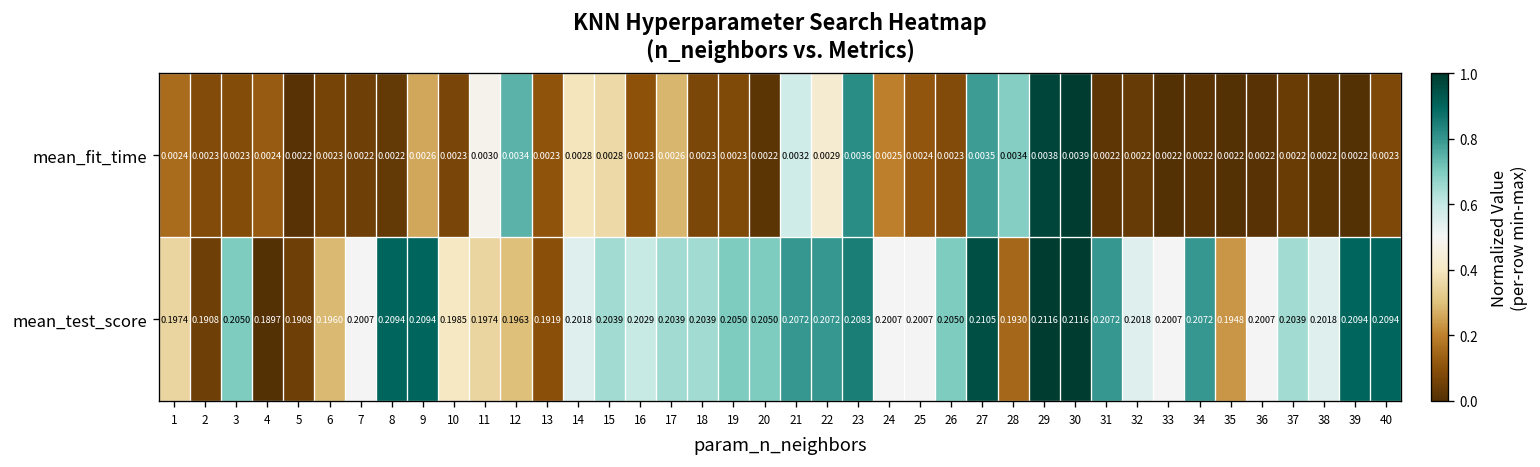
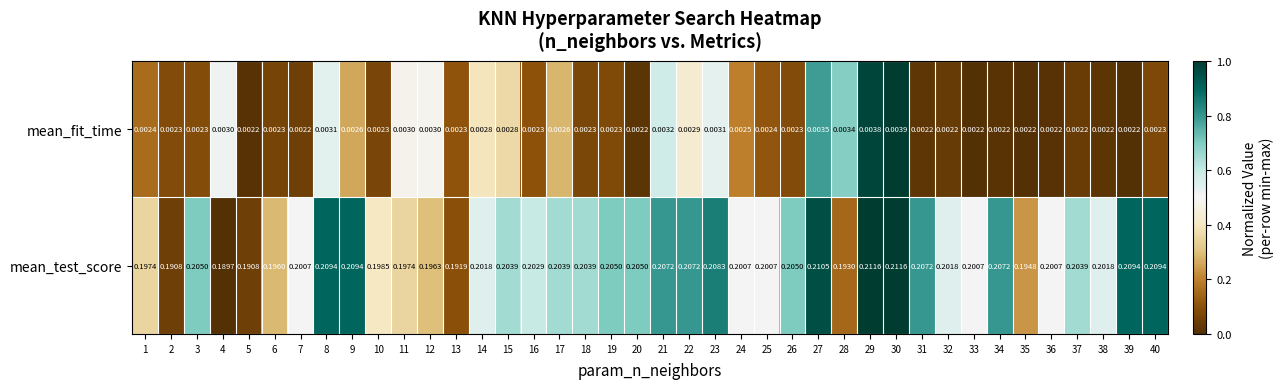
  {
    "mean_fit_time": {
      "1": 0.0024,
      "2": 0.0023,
      "3": 0.0023,
-     "4": 0.0024,
+     "4": 0.0030,
      "5": 0.0022,
      "6": 0.0023,
      "7": 0.0022,
-     "8": 0.0022,
+     "8": 0.0031,
      "9": 0.0026,
      "10": 0.0023,
      "11": 0.0030,
-     "12": 0.0034,
+     "12": 0.0030,
      "13": 0.0023,
      "14": 0.0028,
      "15": 0.0028,
      "16": 0.0023,
      "17": 0.0026,
      "18": 0.0023,
      "19": 0.0023,
      "20": 0.0022,
      "21": 0.0032,
      "22": 0.0029,
-     "23": 0.0036,
+     "23": 0.0031,
      "24": 0.0025,
      "25": 0.0024,
      "26": 0.0023,
      "27": 0.0035,
      "28": 0.0034,
      "29": 0.0038,
      "30": 0.0039,
      "31": 0.0022,
      "32": 0.0022,
      "33": 0.0022,
      "34": 0.0022,
      "35": 0.0022,
      "36": 0.0022,
      "37": 0.0022,
      "38": 0.0022,
      "39": 0.0022,
      "40": 0.0023
    },
    "mean_test_score": {
      "1": 0.1974,
      "2": 0.1908,
      "3": 0.2050,
      "4": 0.1897,
      "5": 0.1908,
      "6": 0.1960,
      "7": 0.2007,
      "8": 0.2094,
      "9": 0.2094,
      "10": 0.1985,
      "11": 0.1974,
      "12": 0.1963,
      "13": 0.1919,
      "14": 0.2018,
      "15": 0.2039,
      "16": 0.2029,
      "17": 0.2039,
      "18": 0.2039,
      "19": 0.2050,
      "20": 0.2050,
      "21": 0.2072,
      "22": 0.2072,
      "23": 0.2083,
      "24": 0.2007,
      "25": 0.2007,
      "26": 0.2050,
      "27": 0.2105,
      "28": 0.1930,
      "29": 0.2116,
      "30": 0.2116,
      "31": 0.2072,
      "32": 0.2018,
      "33": 0.2007,
      "34": 0.2072,
      "35": 0.1948,
      "36": 0.2007,
      "37": 0.2039,
      "38": 0.2018,
      "39": 0.2094,
      "40": 0.2094
    }
  }
